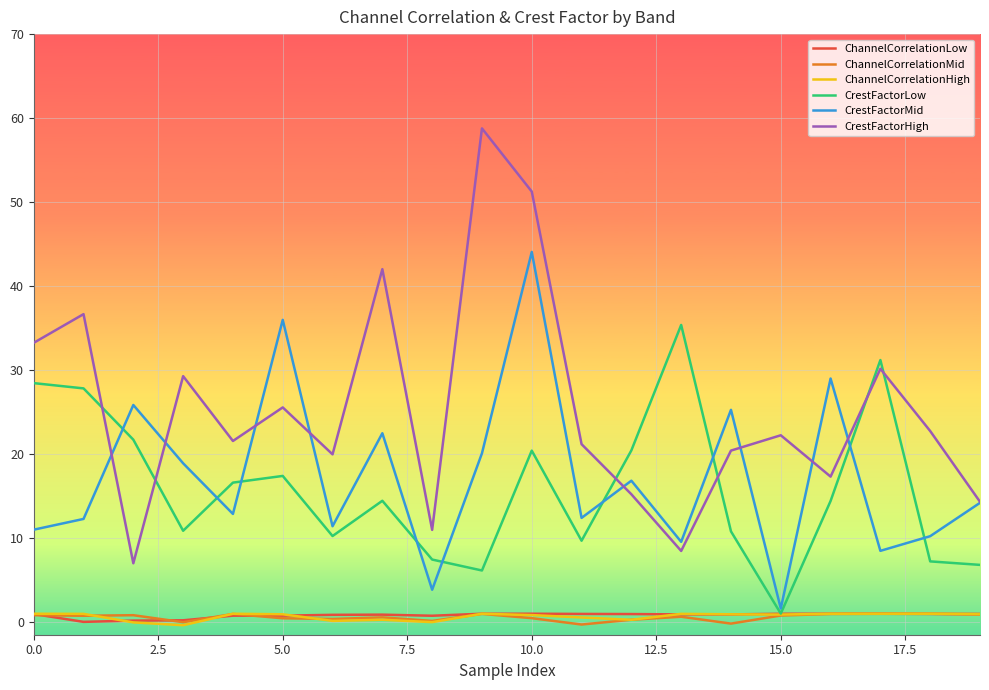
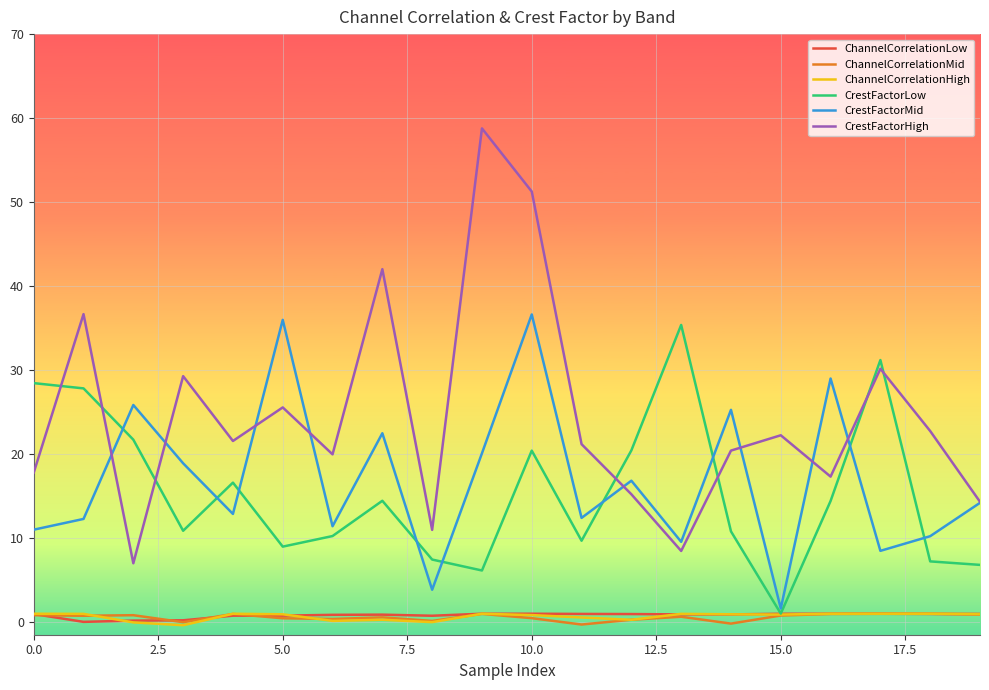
  {
    "CrestFactorLow": {
      "0.0": 28,
-     "5.0": 17,
+     "5.0": 9,
      "10.0": 20
    },
    "CrestFactorMid": {
      "0.0": 11,
      "5.0": 36,
-     "10.0": 44,
+     "10.0": 37,
      "15.0": 2
    },
    "CrestFactorHigh": {
-     "0.0": 33,
+     "0.0": 18,
      "5.0": 26,
      "10.0": 51,
      "15.0": 22
    }
  }
